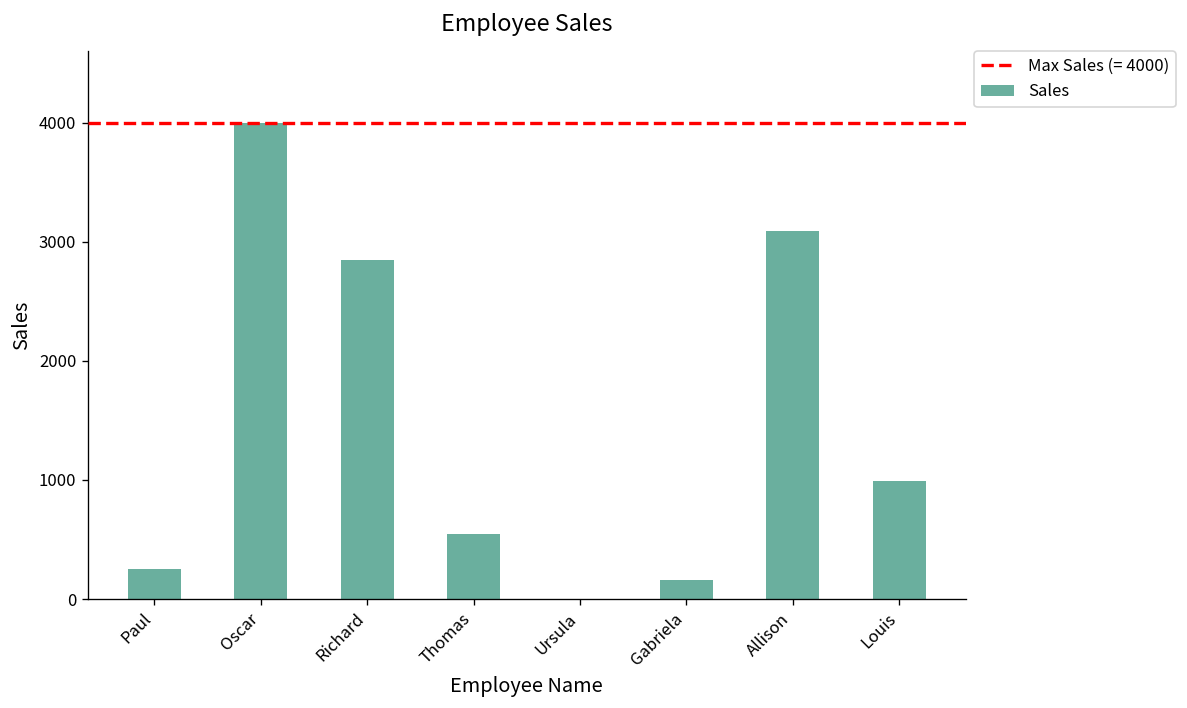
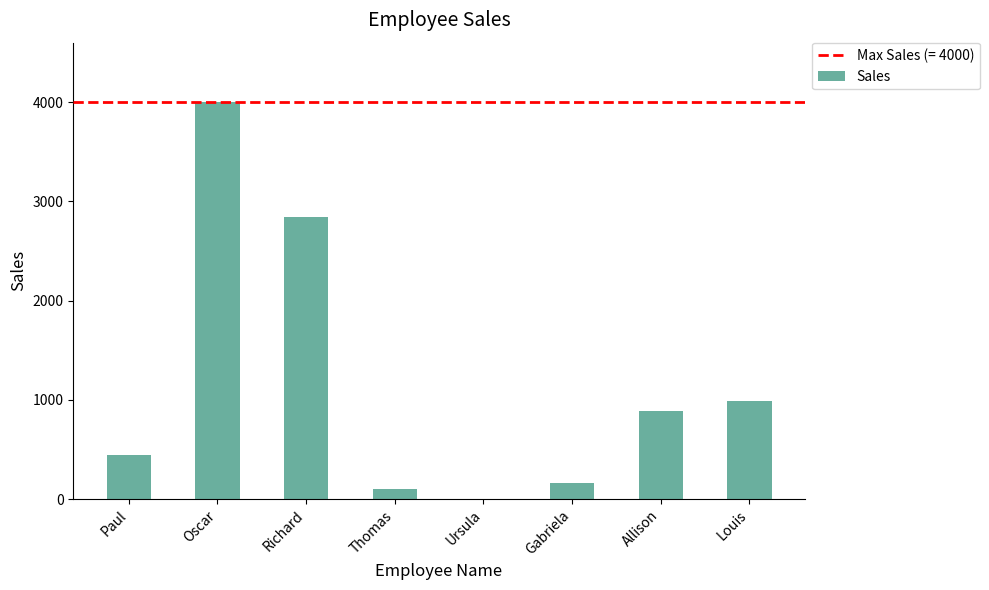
  {
-   "Paul": 300,
+   "Paul": 400,
    "Oscar": 4000,
    "Richard": 2800,
-   "Thomas": 500,
+   "Thomas": 100,
    "Ursula": 0,
    "Gabriela": 200,
-   "Allison": 3100,
+   "Allison": 900,
    "Louis": 1000
  }
